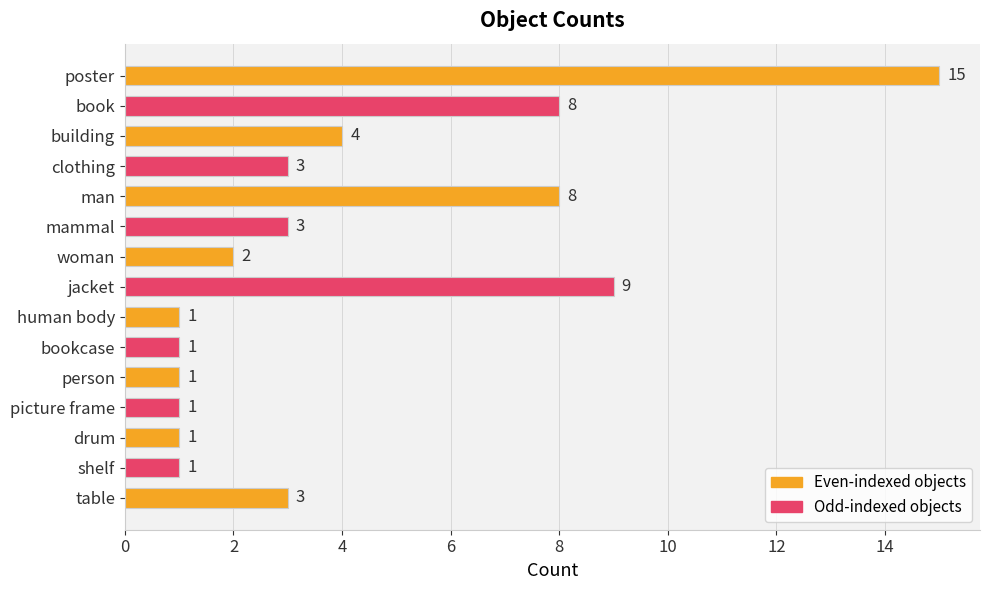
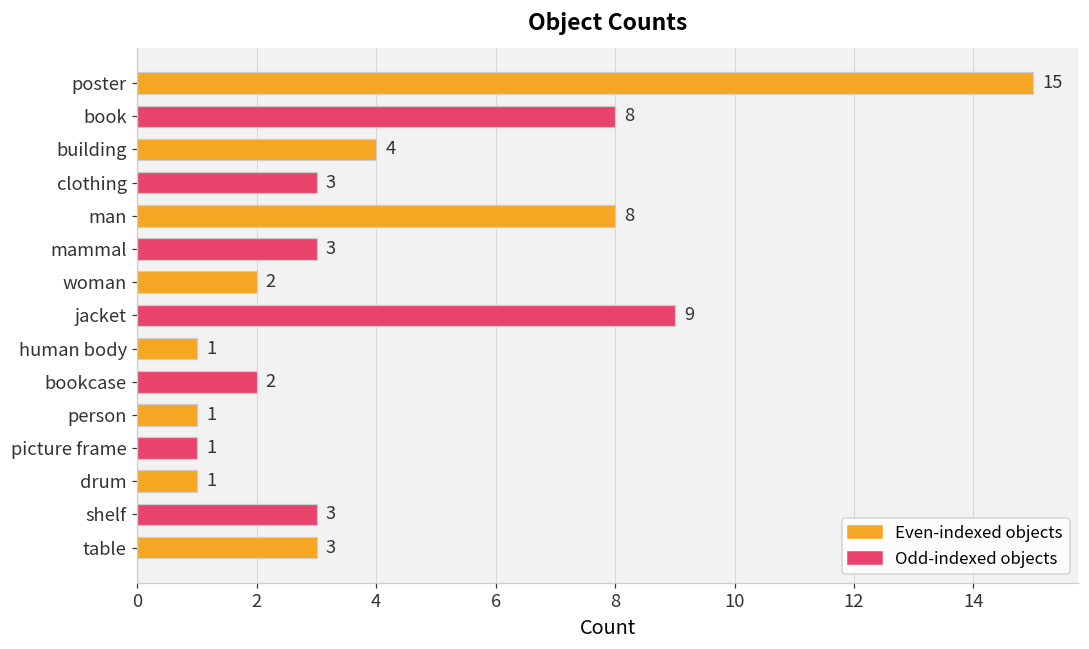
  {
    "poster": 15,
    "book": 8,
    "building": 4,
    "clothing": 3,
    "man": 8,
    "mammal": 3,
    "woman": 2,
    "jacket": 9,
    "human body": 1,
-   "bookcase": 1,
+   "bookcase": 2,
    "person": 1,
    "picture frame": 1,
    "drum": 1,
-   "shelf": 1,
+   "shelf": 3,
    "table": 3
  }
